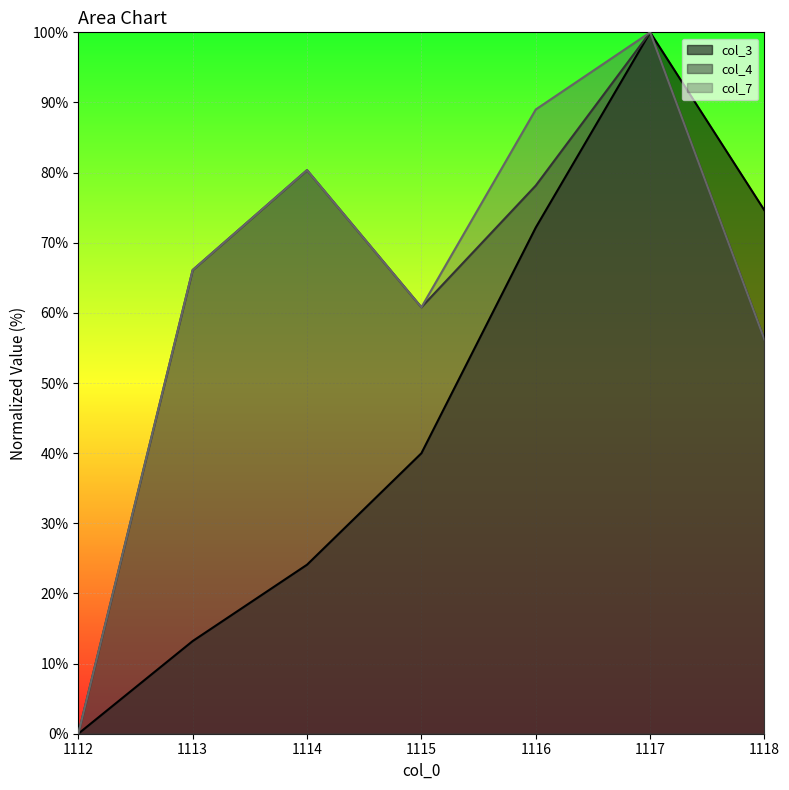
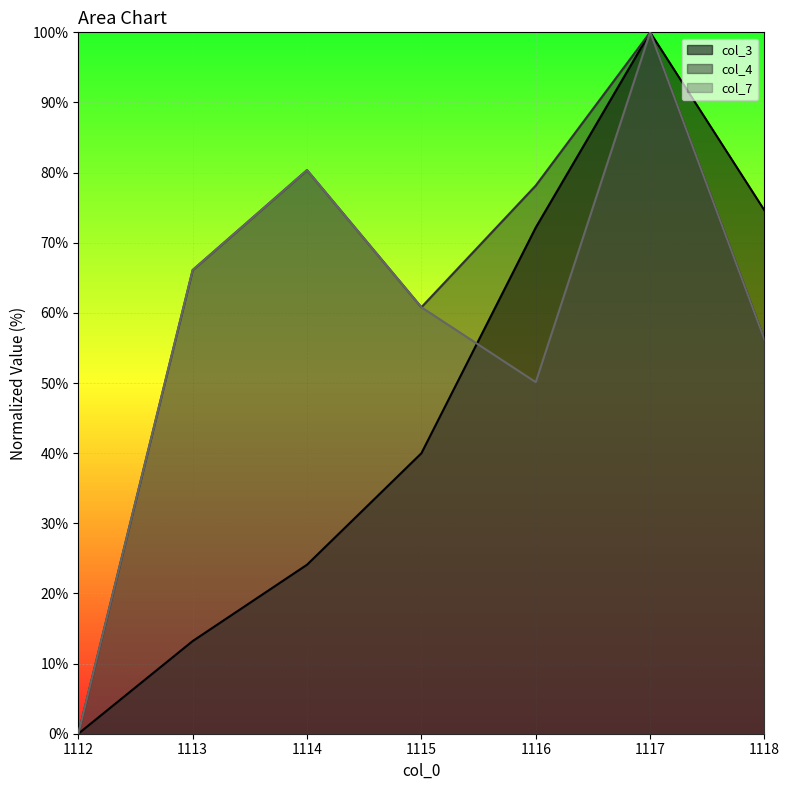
  {
    "col_7": {
-     "1116": "89%"
+     "1116": "50%"
    }
  }
